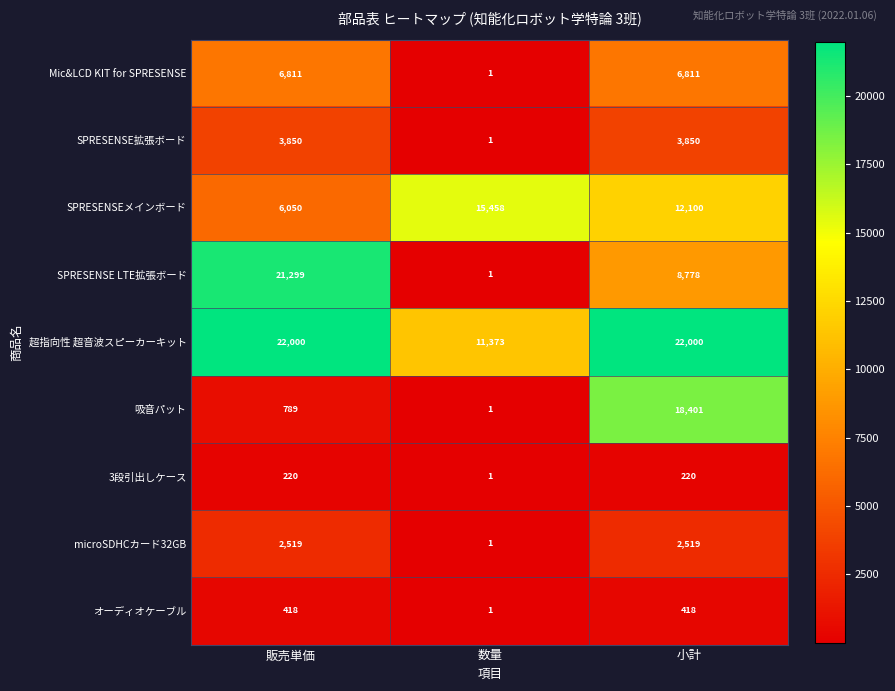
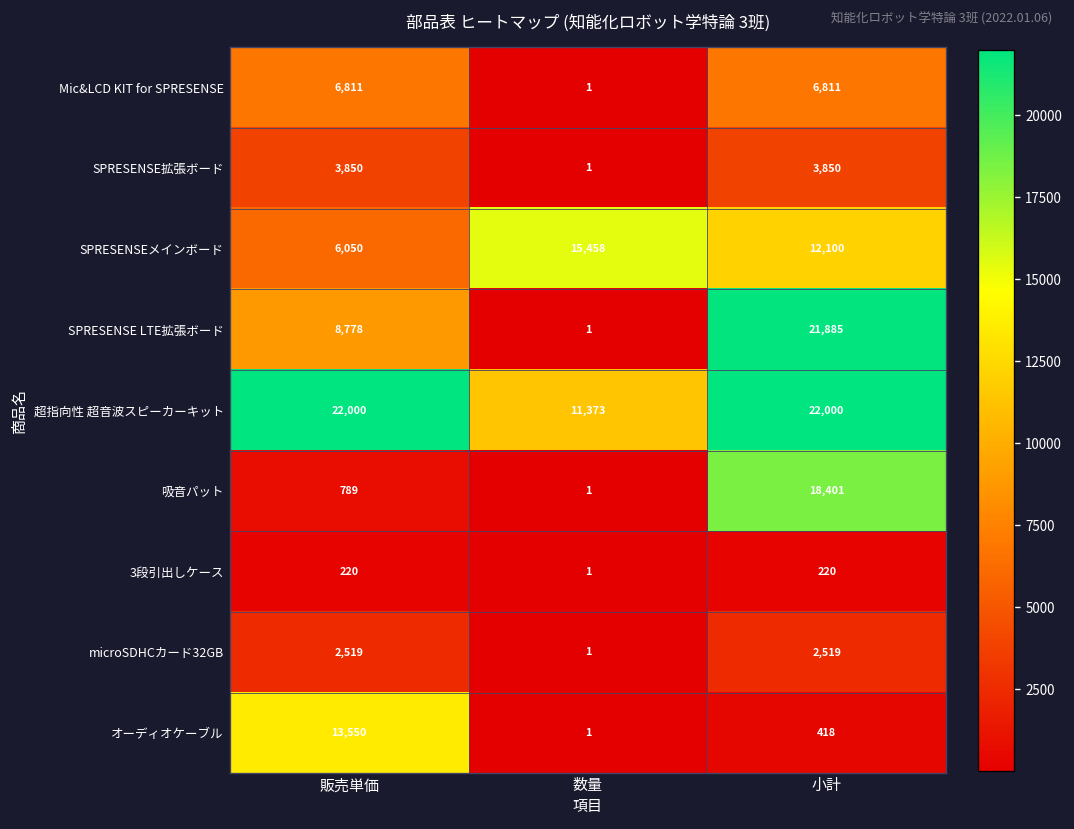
  {
    "Mic&LCD KIT for SPRESENSE": {
      "販売単価": "6,811",
      "数量": "1",
      "小計": "6,811"
    },
    "SPRESENSE拡張ボード": {
      "販売単価": "3,850",
      "数量": "1",
      "小計": "3,850"
    },
    "SPRESENSEメインボード": {
      "販売単価": "6,050",
      "数量": "15,458",
      "小計": "12,100"
    },
    "SPRESENSE LTE拡張ボード": {
-     "販売単価": "21,299",
+     "販売単価": "8,778",
      "数量": "1",
-     "小計": "8,778"
+     "小計": "21,885"
    },
    "超指向性 超音波スピーカーキット": {
      "販売単価": "22,000",
      "数量": "11,373",
      "小計": "22,000"
    },
    "吸音パット": {
      "販売単価": "789",
      "数量": "1",
      "小計": "18,401"
    },
    "3段引出しケース": {
      "販売単価": "220",
      "数量": "1",
      "小計": "220"
    },
    "microSDHCカード32GB": {
      "販売単価": "2,519",
      "数量": "1",
      "小計": "2,519"
    },
    "オーディオケーブル": {
-     "販売単価": "418",
+     "販売単価": "13,550",
      "数量": "1",
      "小計": "418"
    }
  }
